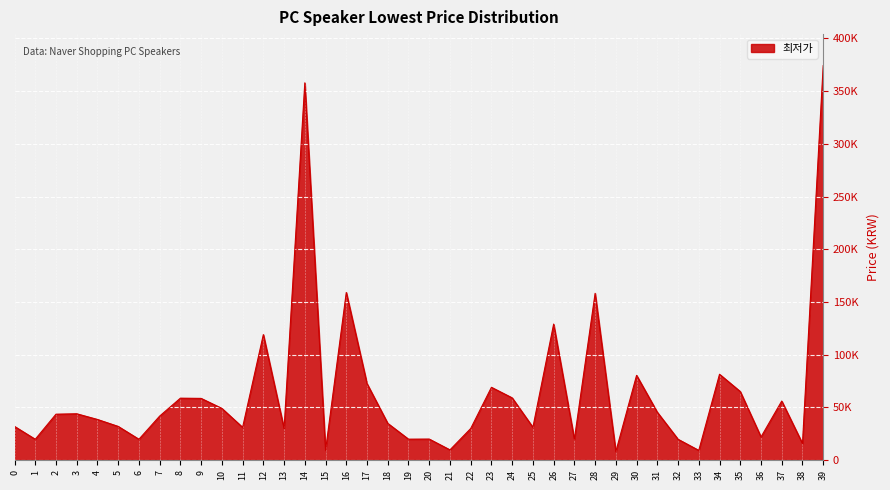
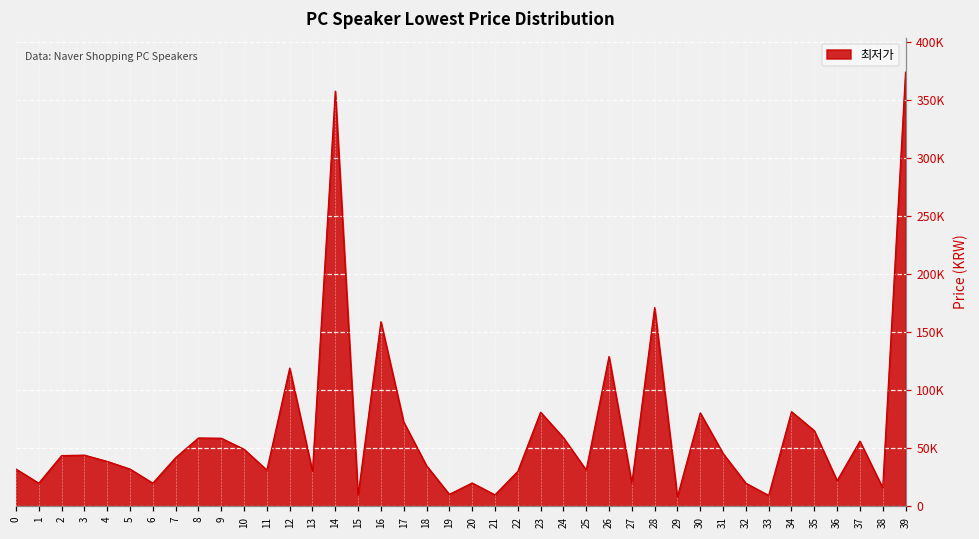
  {
    "0": 32000,
    "1": 20000,
    "2": 44000,
    "3": 44000,
    "4": 39000,
    "5": 32000,
    "6": 20000,
    "7": 42000,
    "8": 59000,
    "9": 58000,
    "10": 49000,
    "11": 31000,
    "12": 119000,
    "13": 30000,
    "14": 358000,
    "15": 9000,
    "16": 159000,
    "17": 73000,
    "18": 35000,
-   "19": 20000,
+   "19": 10000,
    "20": 20000,
    "21": 10000,
    "22": 30000,
-   "23": 69000,
+   "23": 81000,
    "24": 59000,
    "25": 31000,
    "26": 129000,
    "27": 20000,
-   "28": 158000,
+   "28": 171000,
    "29": 8000,
    "30": 80000,
    "31": 45000,
    "32": 20000,
    "33": 9000,
    "34": 81000,
    "35": 65000,
    "36": 22000,
    "37": 56000,
    "38": 16000,
    "39": 374000
  }
